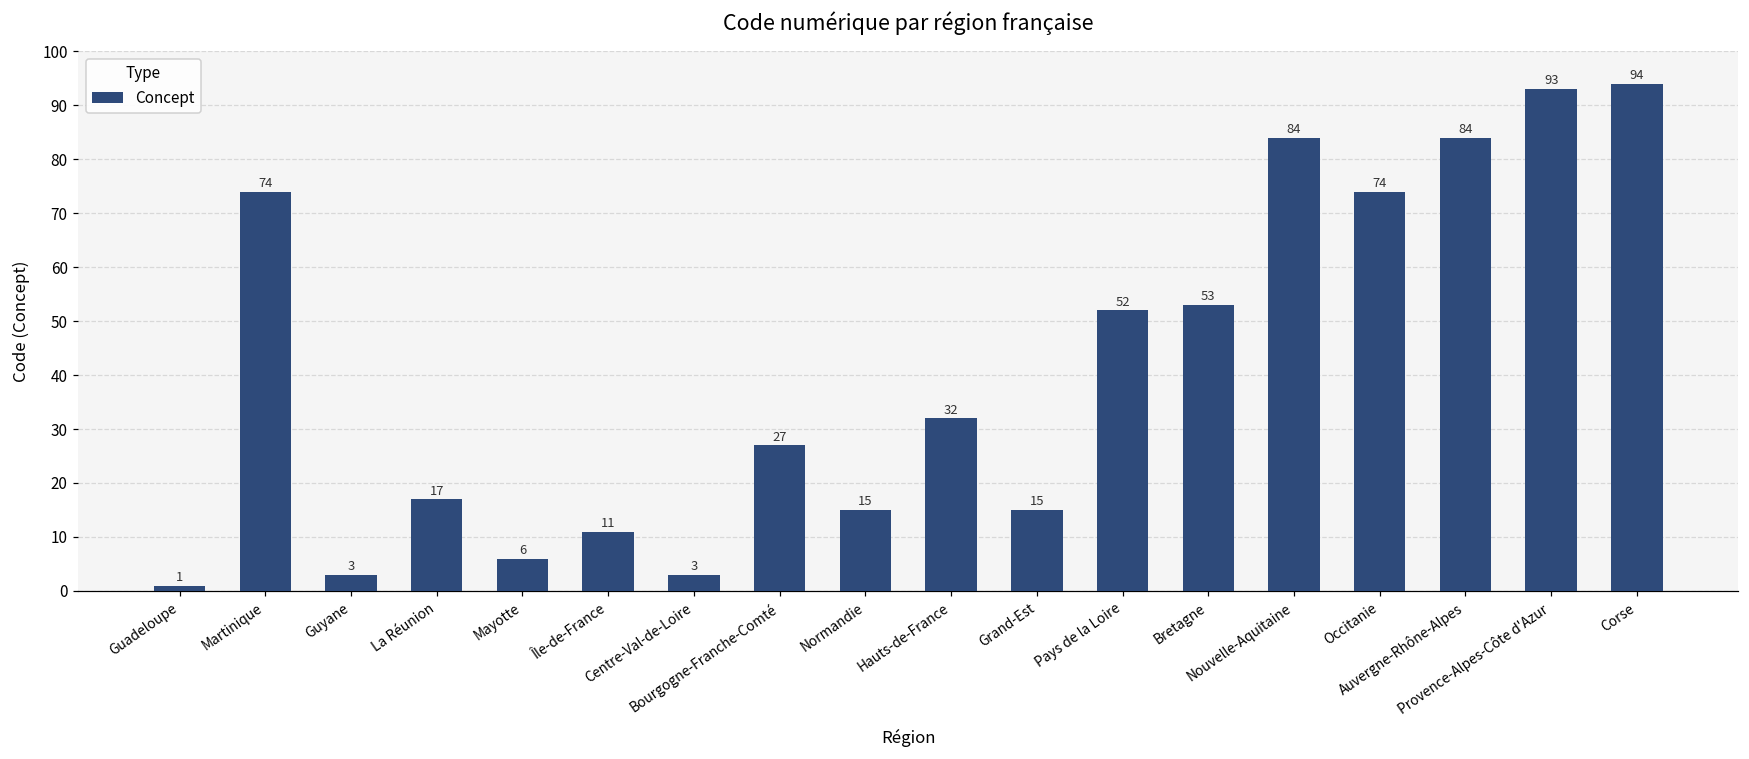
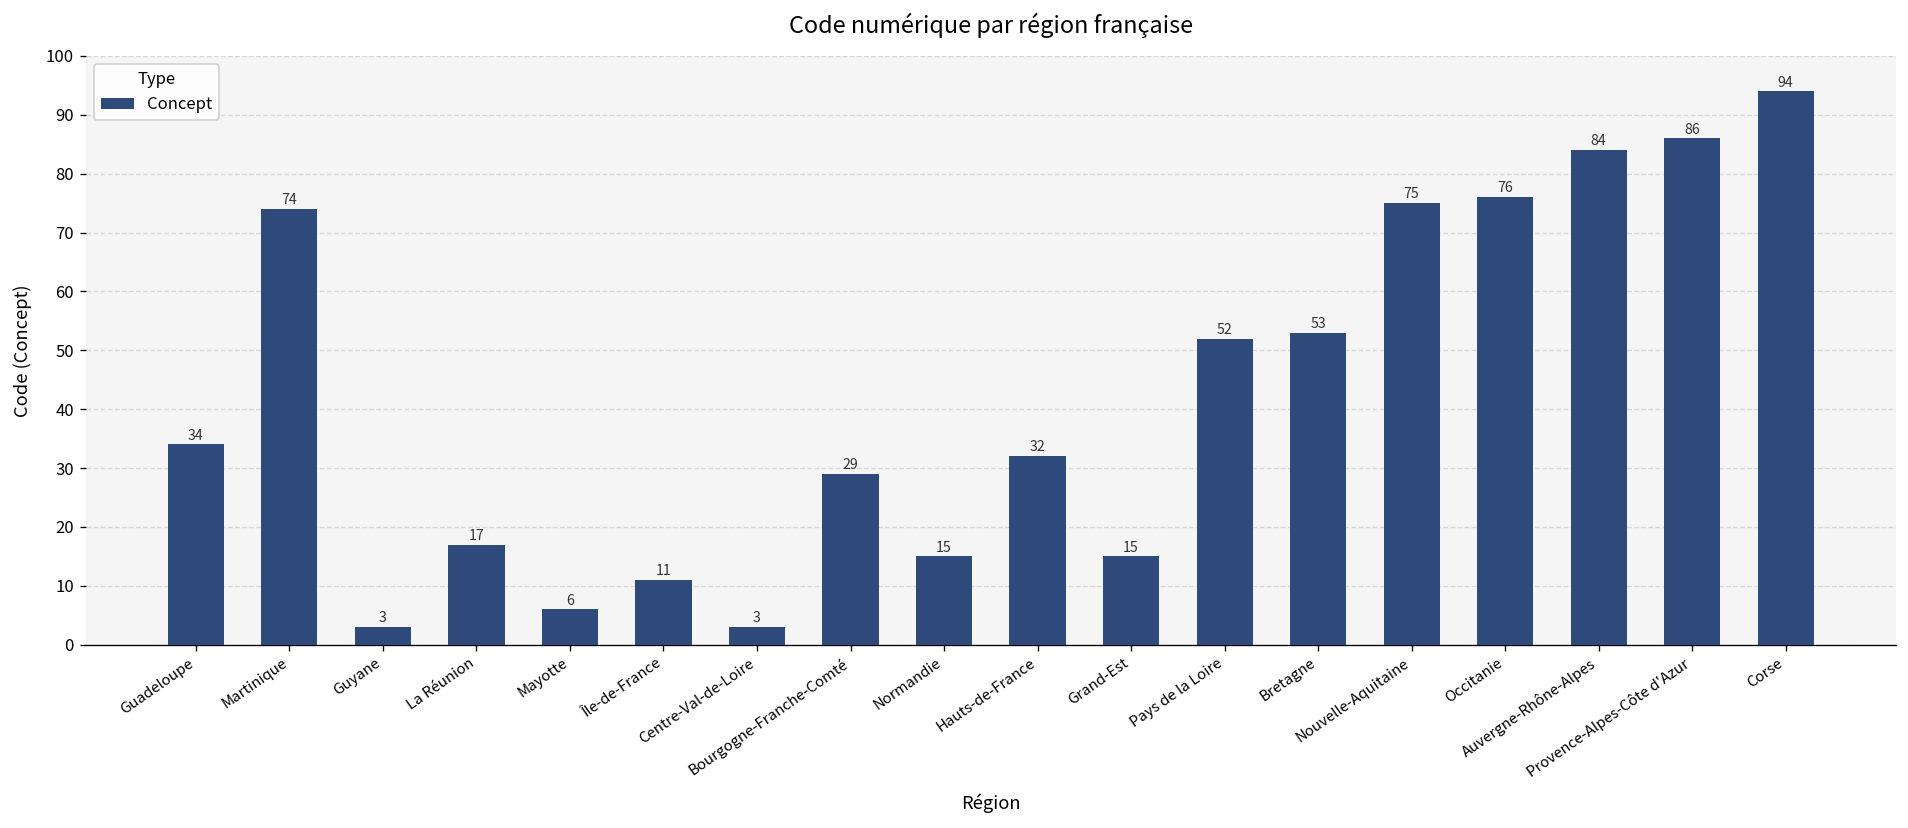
  {
-   "Guadeloupe": 1,
+   "Guadeloupe": 34,
    "Martinique": 74,
    "Guyane": 3,
    "La Réunion": 17,
    "Mayotte": 6,
    "Île-de-France": 11,
    "Centre-Val-de-Loire": 3,
-   "Bourgogne-Franche-Comté": 27,
+   "Bourgogne-Franche-Comté": 29,
    "Normandie": 15,
    "Hauts-de-France": 32,
    "Grand-Est": 15,
    "Pays de la Loire": 52,
    "Bretagne": 53,
-   "Nouvelle-Aquitaine": 84,
-   "Occitanie": 74,
+   "Nouvelle-Aquitaine": 75,
+   "Occitanie": 76,
    "Auvergne-Rhône-Alpes": 84,
-   "Provence-Alpes-Côte d'Azur": 93,
+   "Provence-Alpes-Côte d'Azur": 86,
    "Corse": 94
  }
